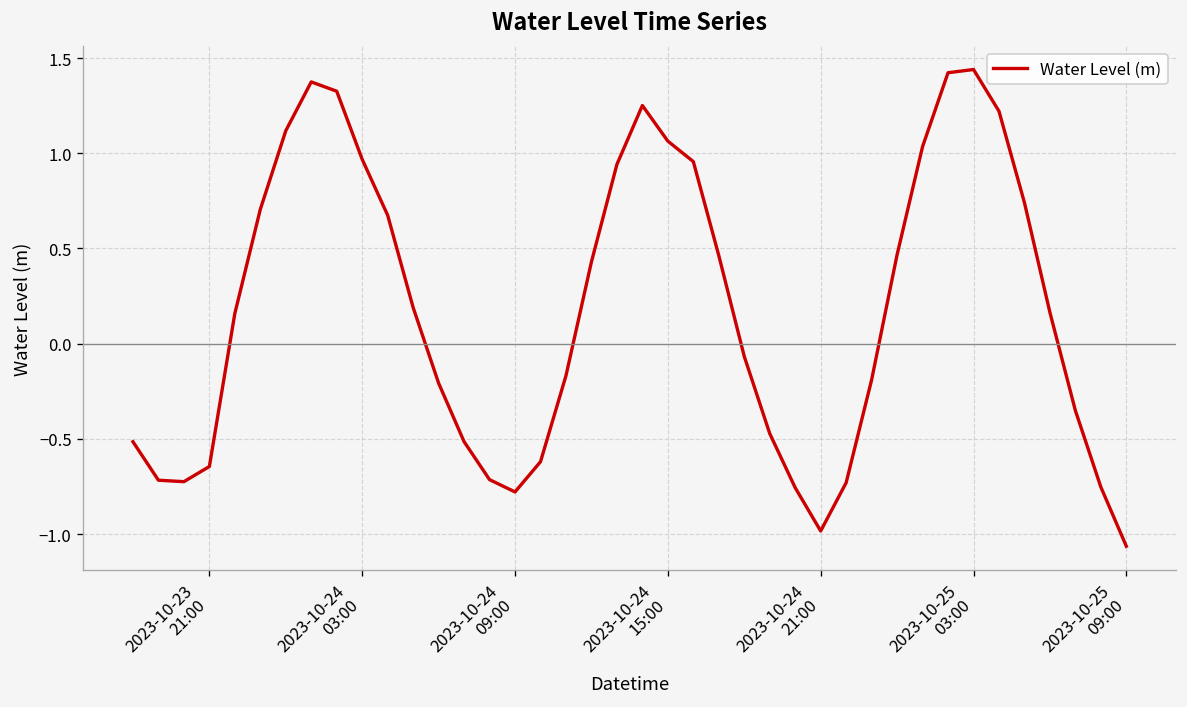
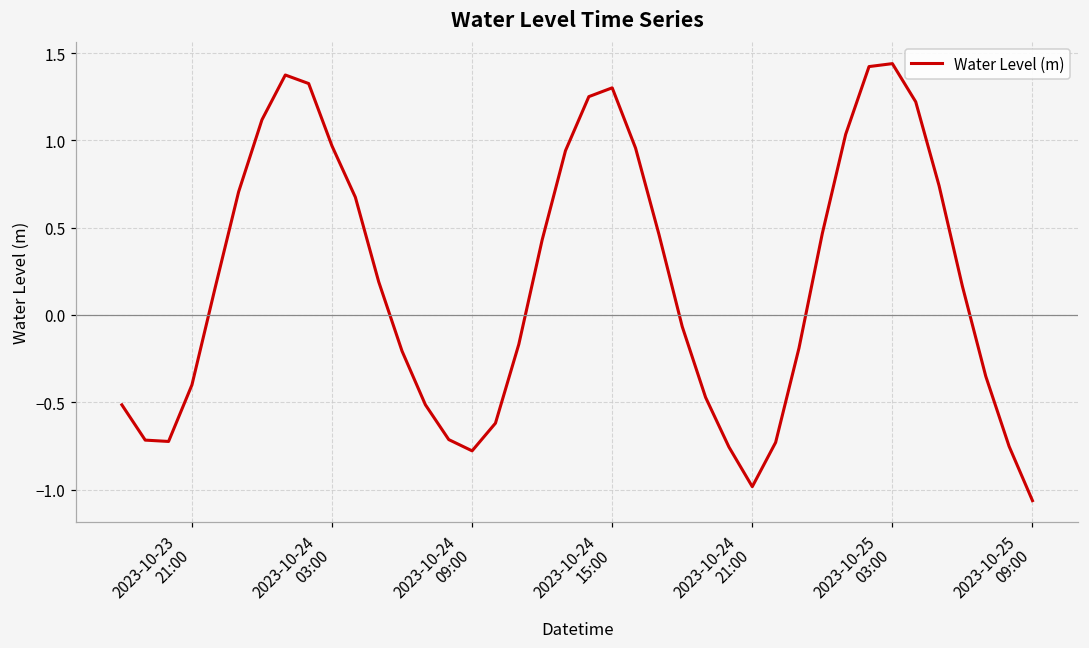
  {
-   "2023-10-23 21:00": -0.64,
+   "2023-10-23 21:00": -0.40,
    "2023-10-24 03:00": 0.97,
    "2023-10-24 09:00": -0.78,
-   "2023-10-24 15:00": 1.06,
+   "2023-10-24 15:00": 1.30,
    "2023-10-24 21:00": -0.98,
    "2023-10-25 03:00": 1.44,
    "2023-10-25 09:00": -1.06
  }
